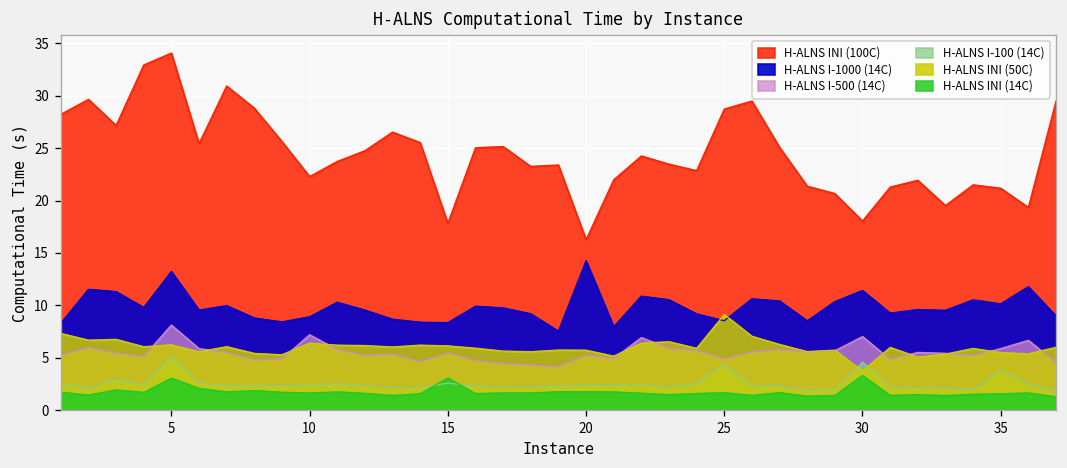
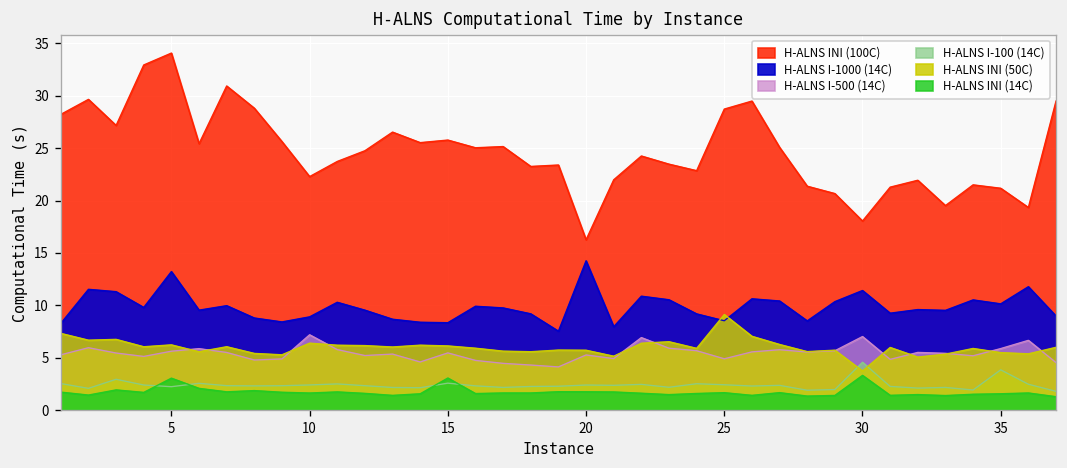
  {
    "H-ALNS INI (100C)": {
      "5": 34,
      "10": 22,
-     "15": 18,
+     "15": 26,
      "20": 16,
      "25": 29,
      "30": 18,
      "35": 21
    },
    "H-ALNS I-1000 (14C)": {
      "5": 13,
      "10": 9,
      "15": 8,
      "20": 14,
      "25": 9,
      "30": 11,
      "35": 10
    },
    "H-ALNS I-500 (14C)": {
-     "5": 8,
+     "5": 6,
      "10": 7,
      "15": 5,
      "20": 5,
      "25": 5,
      "30": 7,
      "35": 6
    },
    "H-ALNS I-100 (14C)": {
-     "5": 5,
+     "5": 2,
      "10": 2,
      "15": 3,
      "20": 2,
-     "25": 4,
+     "25": 2,
      "30": 5,
      "35": 4
    },
    "H-ALNS INI (50C)": {
      "5": 6,
      "10": 6,
      "15": 6,
      "20": 6,
      "25": 9,
      "30": 4,
      "35": 5
    },
    "H-ALNS INI (14C)": {
      "5": 3,
      "10": 2,
      "15": 3,
      "20": 2,
      "25": 2,
      "30": 3,
      "35": 2
    }
  }
